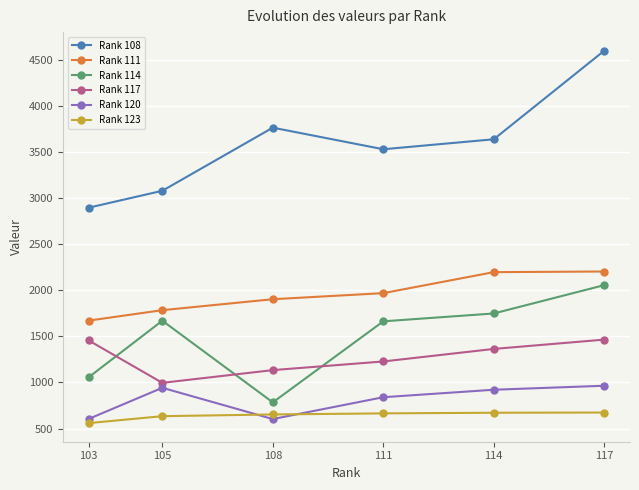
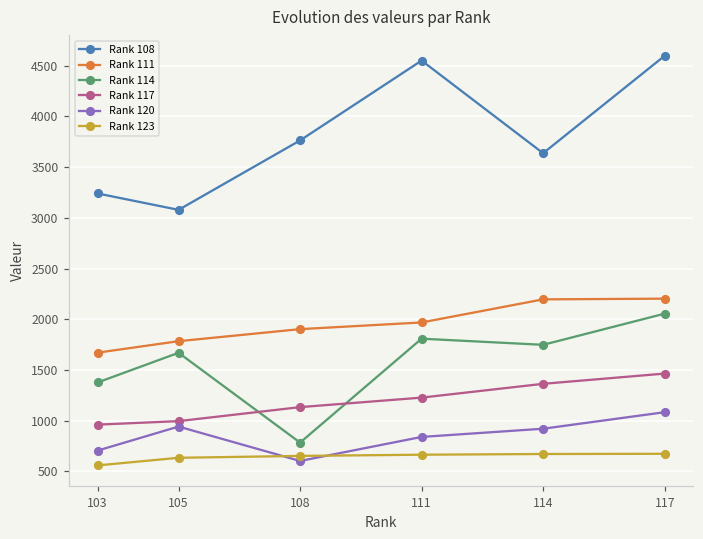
  {
    "Rank 108": {
-     "103": 2900,
+     "103": 3200,
      "105": 3100,
      "108": 3800,
-     "111": 3500,
+     "111": 4600,
      "114": 3600,
      "117": 4600
    },
    "Rank 114": {
-     "103": 1100,
+     "103": 1400,
      "105": 1700,
      "108": 800,
-     "111": 1700,
+     "111": 1800,
      "114": 1700,
      "117": 2100
    },
    "Rank 117": {
-     "103": 1500,
+     "103": 1000,
      "105": 1000,
      "108": 1100,
      "111": 1200,
      "114": 1400,
      "117": 1500
    },
    "Rank 120": {
-     "103": 600,
+     "103": 700,
      "105": 900,
      "108": 600,
      "111": 800,
      "114": 900,
-     "117": 1000
+     "117": 1100
    }
  }
